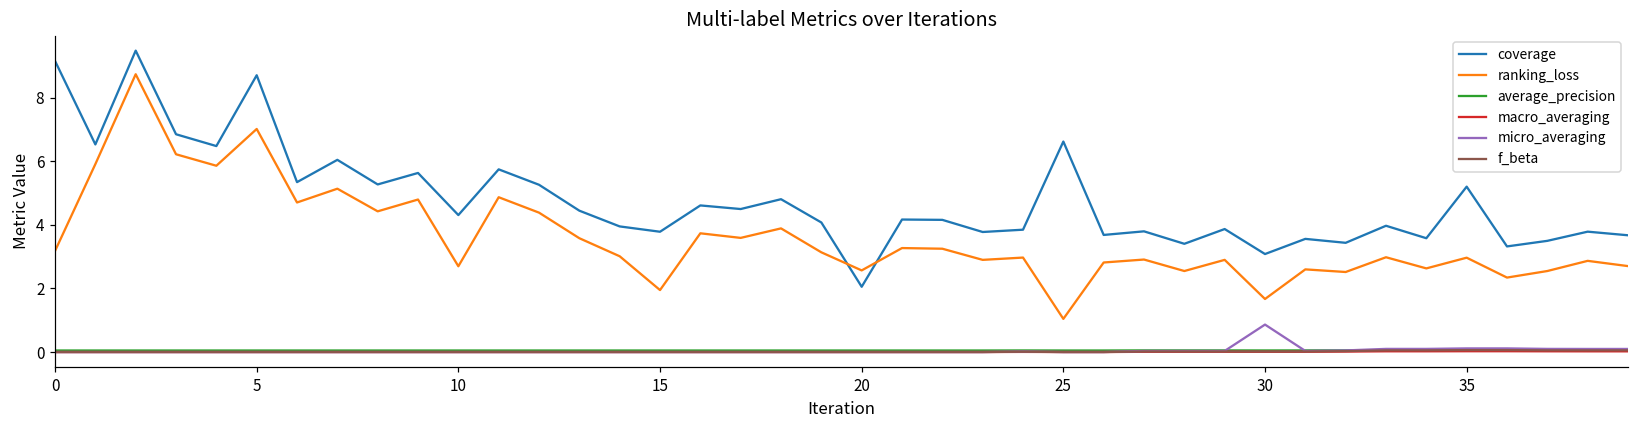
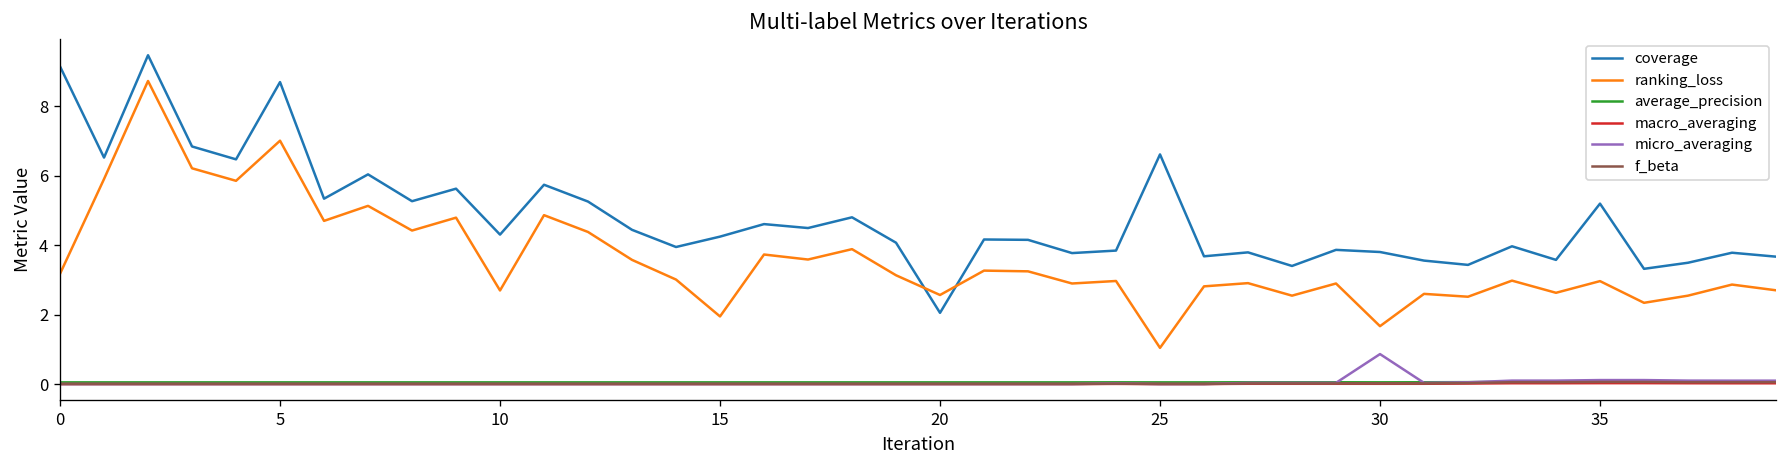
  {
    "coverage": {
      "0": 9.2,
      "5": 8.7,
      "10": 4.3,
-     "15": 3.8,
+     "15": 4.2,
      "20": 2.1,
      "25": 6.6,
-     "30": 3.1,
+     "30": 3.8,
      "35": 5.2
    },
    "ranking_loss": {
      "0": 3.2,
      "5": 7.0,
      "10": 2.7,
      "15": 1.9,
      "20": 2.6,
      "25": 1.0,
      "30": 1.7,
      "35": 3.0
    },
    "micro_averaging": {
      "30": 0.9
    }
  }
